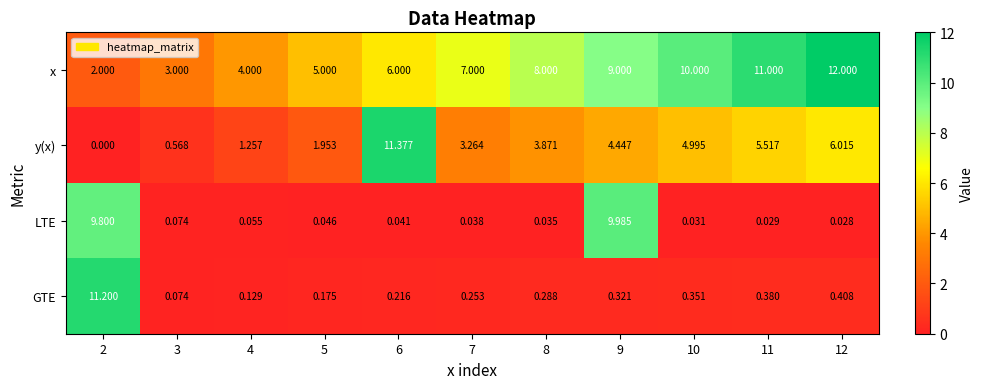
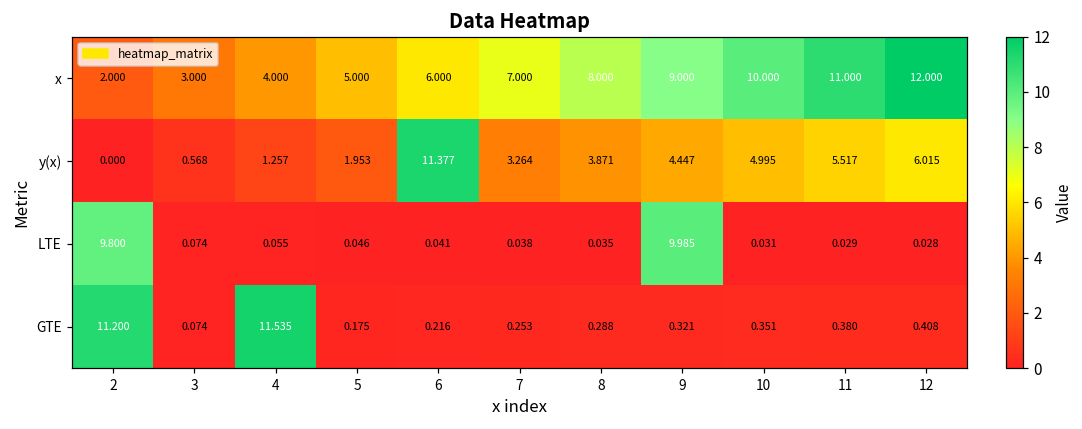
  {
    "x": {
      "2": 2.000,
      "3": 3.000,
      "4": 4.000,
      "5": 5.000,
      "6": 6.000,
      "7": 7.000,
      "8": 8.000,
      "9": 9.000,
      "10": 10.000,
      "11": 11.000,
      "12": 12.000
    },
    "y(x)": {
      "2": 0.000,
      "3": 0.568,
      "4": 1.257,
      "5": 1.953,
      "6": 11.377,
      "7": 3.264,
      "8": 3.871,
      "9": 4.447,
      "10": 4.995,
      "11": 5.517,
      "12": 6.015
    },
    "LTE": {
      "2": 9.800,
      "3": 0.074,
      "4": 0.055,
      "5": 0.046,
      "6": 0.041,
      "7": 0.038,
      "8": 0.035,
      "9": 9.985,
      "10": 0.031,
      "11": 0.029,
      "12": 0.028
    },
    "GTE": {
      "2": 11.200,
      "3": 0.074,
-     "4": 0.129,
+     "4": 11.535,
      "5": 0.175,
      "6": 0.216,
      "7": 0.253,
      "8": 0.288,
      "9": 0.321,
      "10": 0.351,
      "11": 0.380,
      "12": 0.408
    }
  }
